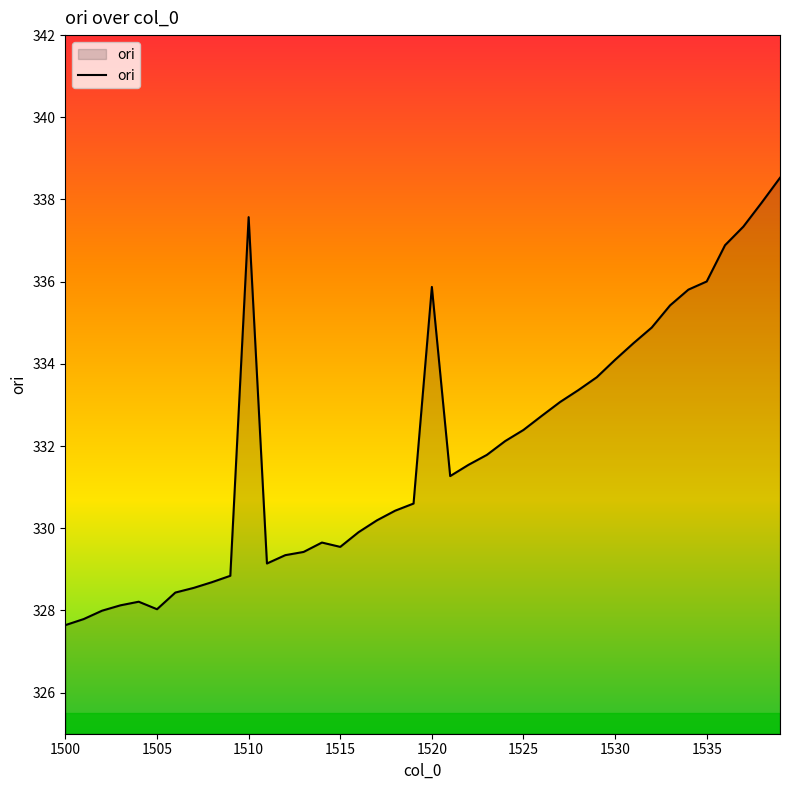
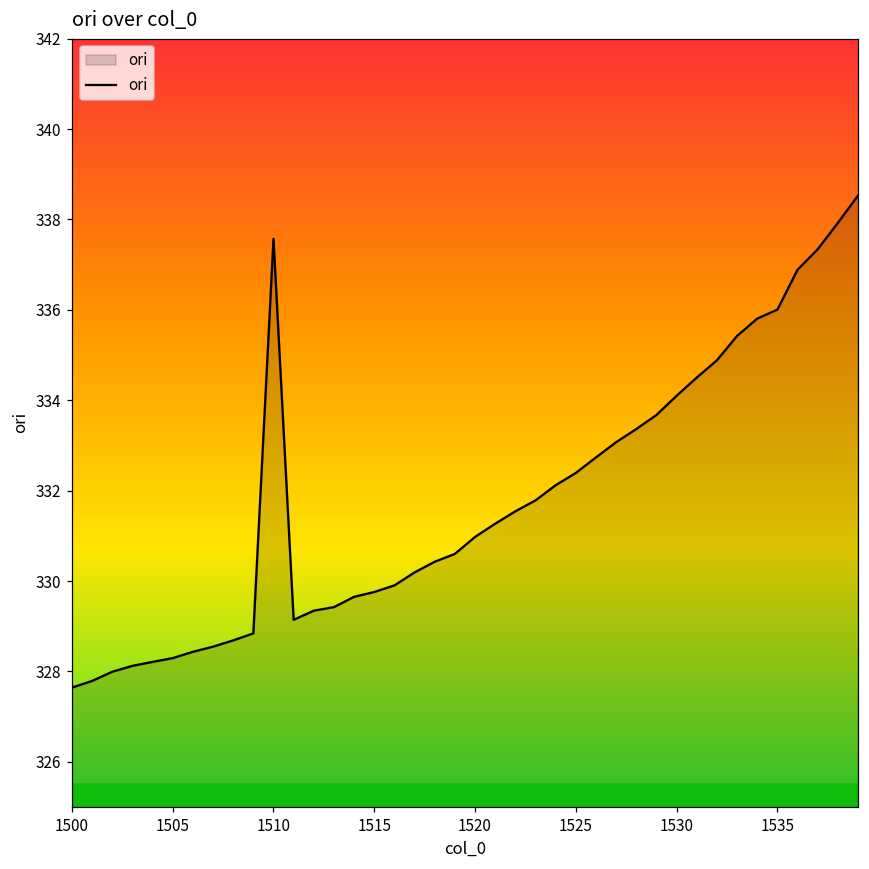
  {
    "1500": 327.6,
-   "1505": 328.0,
+   "1505": 328.3,
    "1510": 337.6,
-   "1515": 329.5,
-   "1520": 335.9,
+   "1515": 329.8,
+   "1520": 331.0,
    "1525": 332.4,
    "1530": 334.1,
    "1535": 336.0
  }
